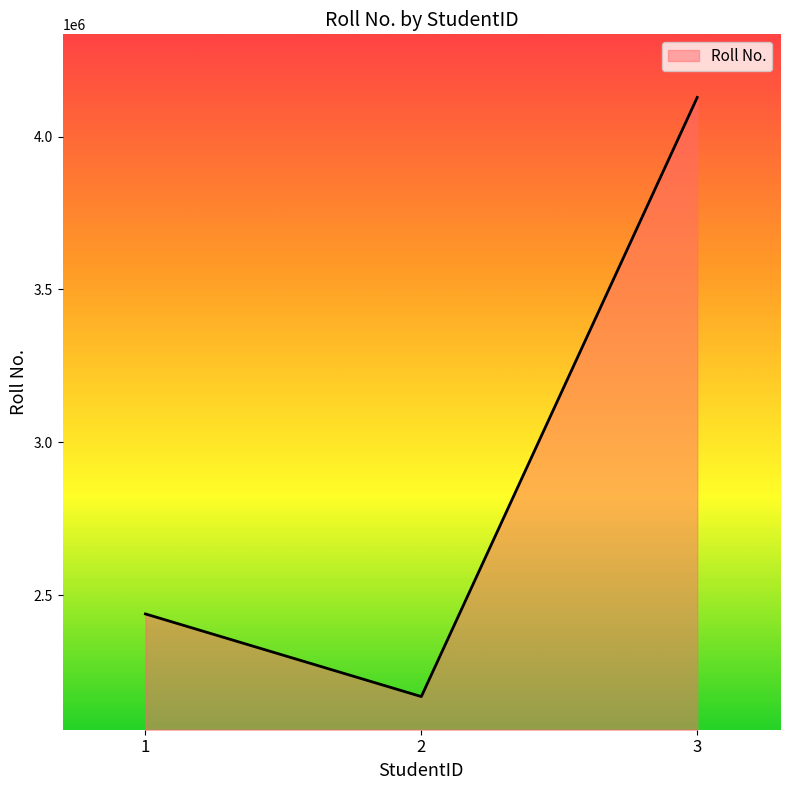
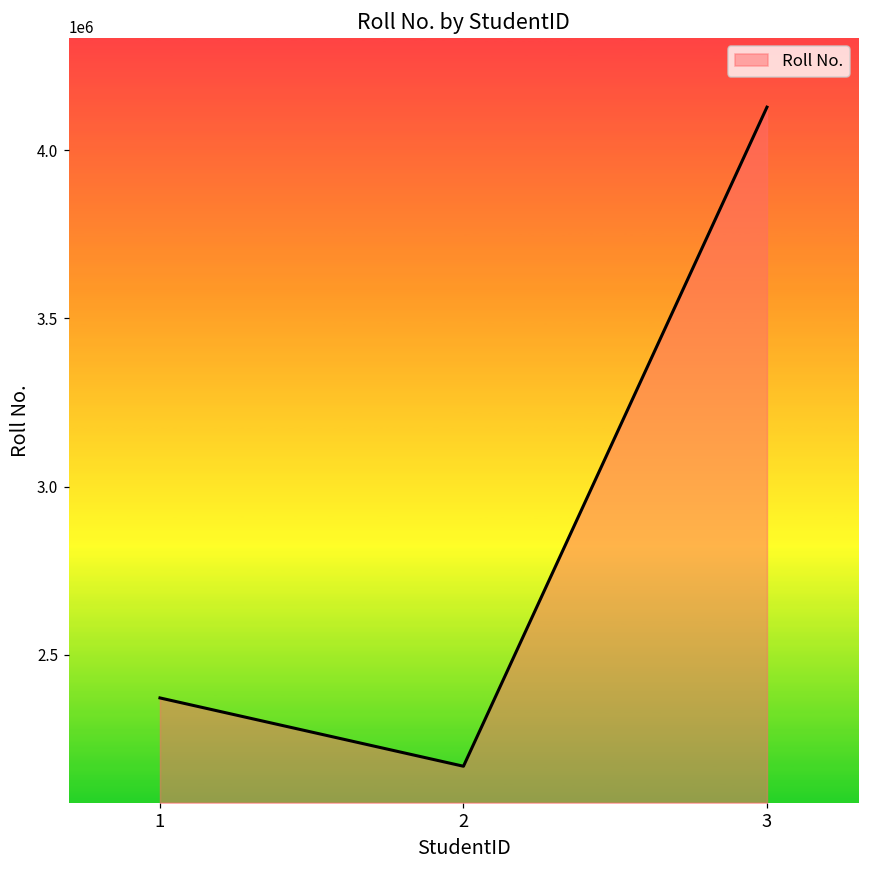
  {
-   "1": 2440000,
+   "1": 2370000,
    "2": 2170000,
    "3": 4130000
  }
